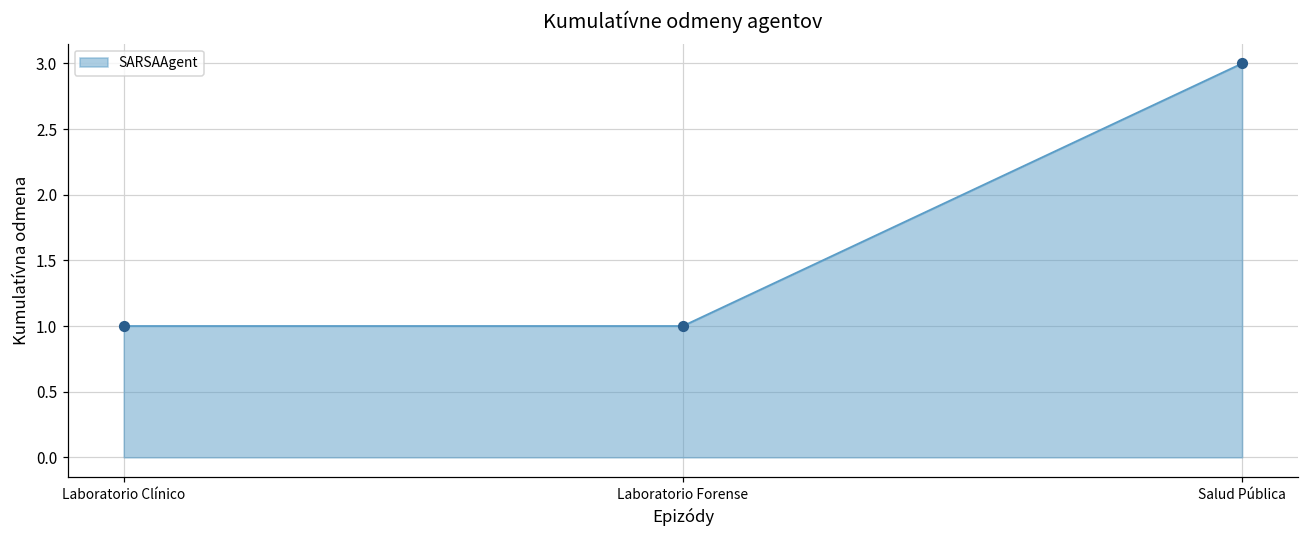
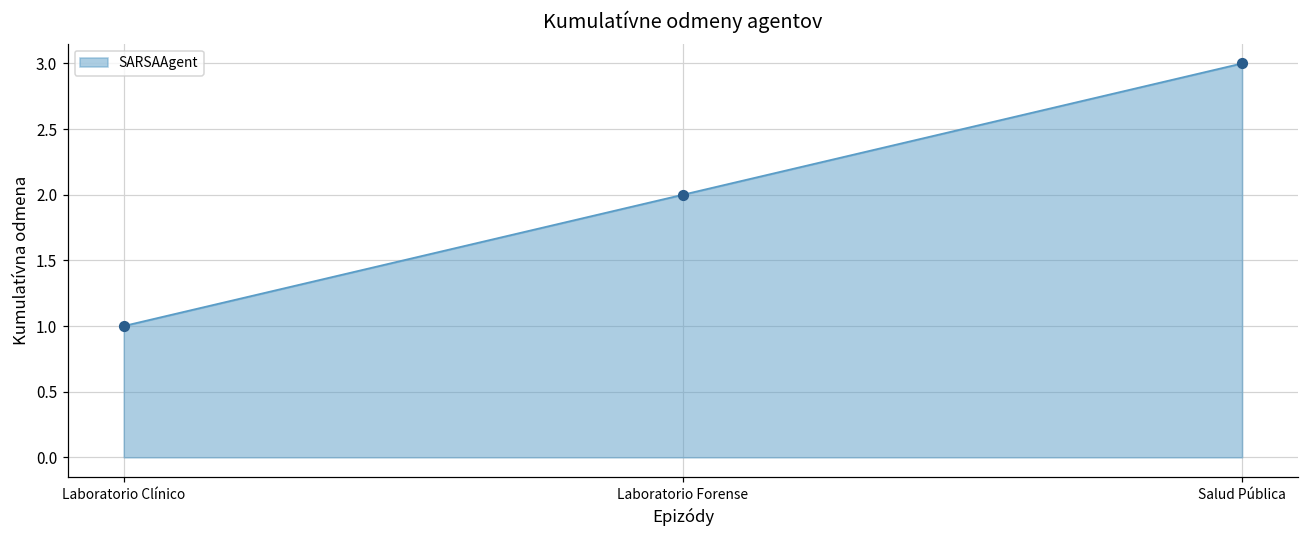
  {
    "Laboratorio Clínico": 1,
-   "Laboratorio Forense": 1,
+   "Laboratorio Forense": 2,
    "Salud Pública": 3
  }
